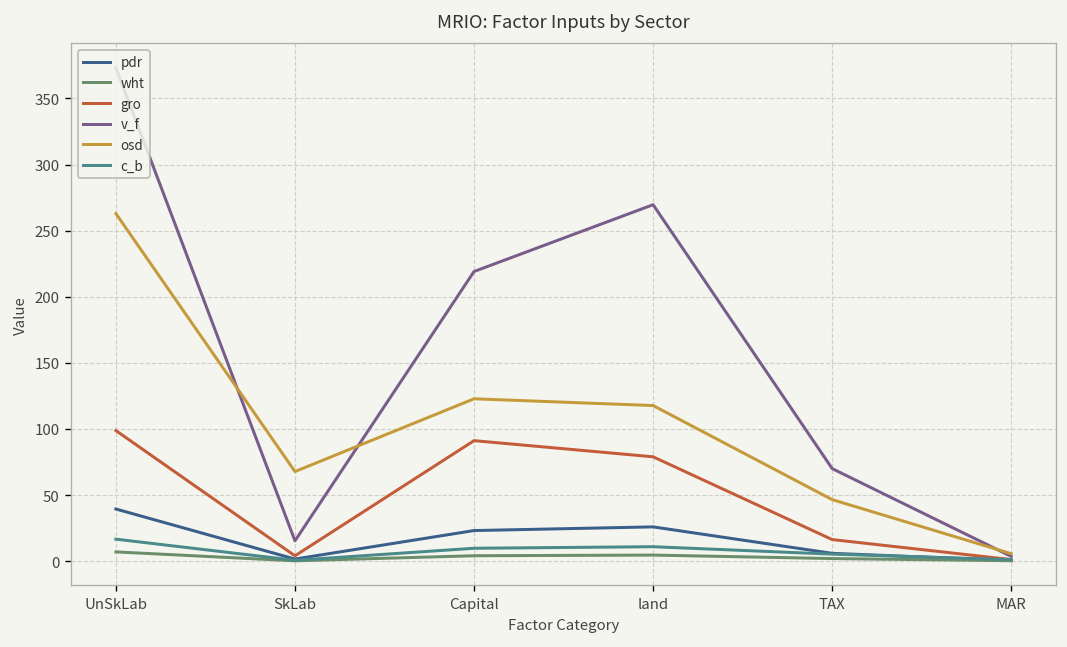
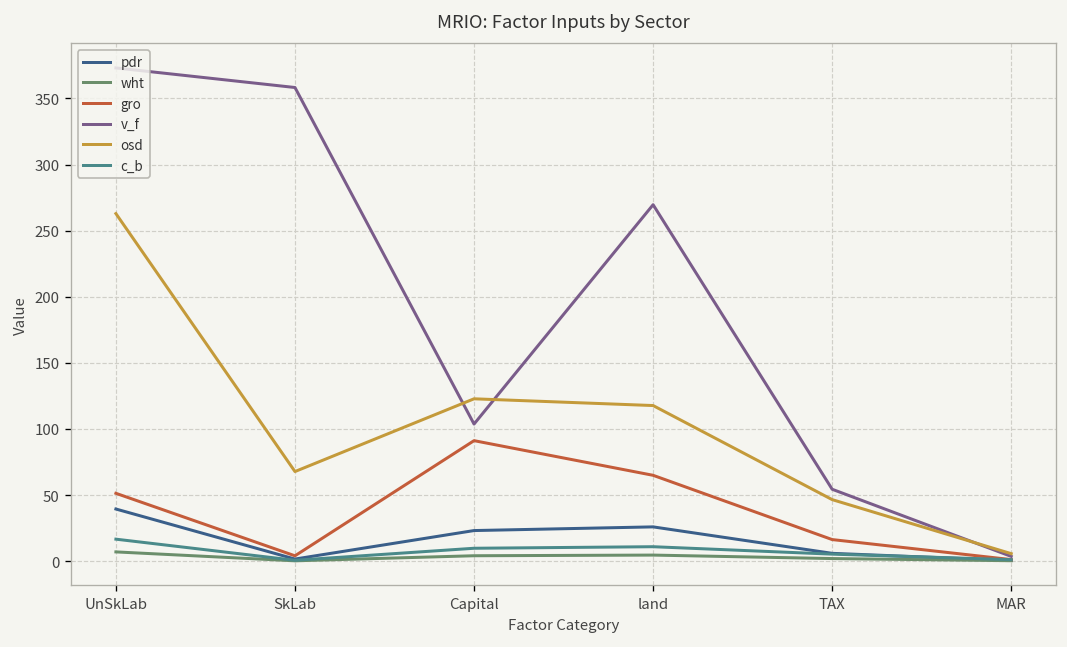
  {
    "gro": {
-     "UnSkLab": 99,
+     "UnSkLab": 51,
      "SkLab": 4,
      "Capital": 91,
-     "land": 79,
+     "land": 65,
      "TAX": 16
    },
    "v_f": {
-     "SkLab": 15,
-     "Capital": 219,
+     "SkLab": 358,
+     "Capital": 104,
      "land": 270,
-     "TAX": 70
+     "TAX": 54
    },
    "osd": {
      "UnSkLab": 263,
      "SkLab": 68,
      "Capital": 123,
      "land": 118,
      "TAX": 47
    }
  }
